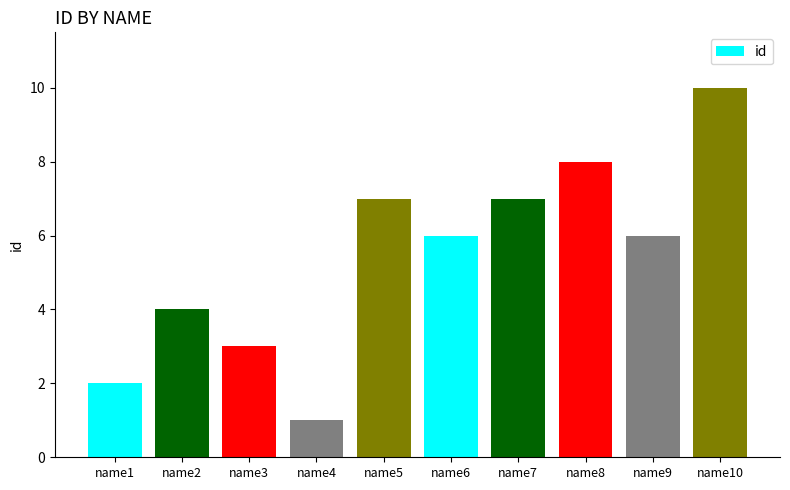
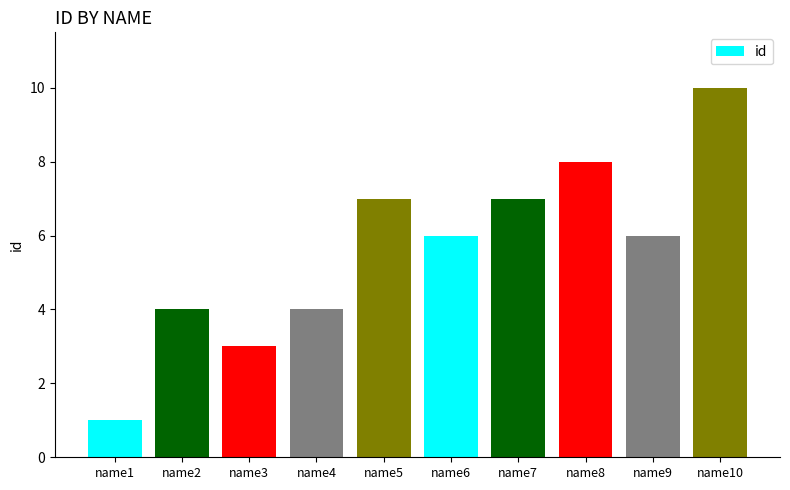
  {
-   "name1": 2,
+   "name1": 1,
    "name2": 4,
    "name3": 3,
-   "name4": 1,
+   "name4": 4,
    "name5": 7,
    "name6": 6,
    "name7": 7,
    "name8": 8,
    "name9": 6,
    "name10": 10
  }
